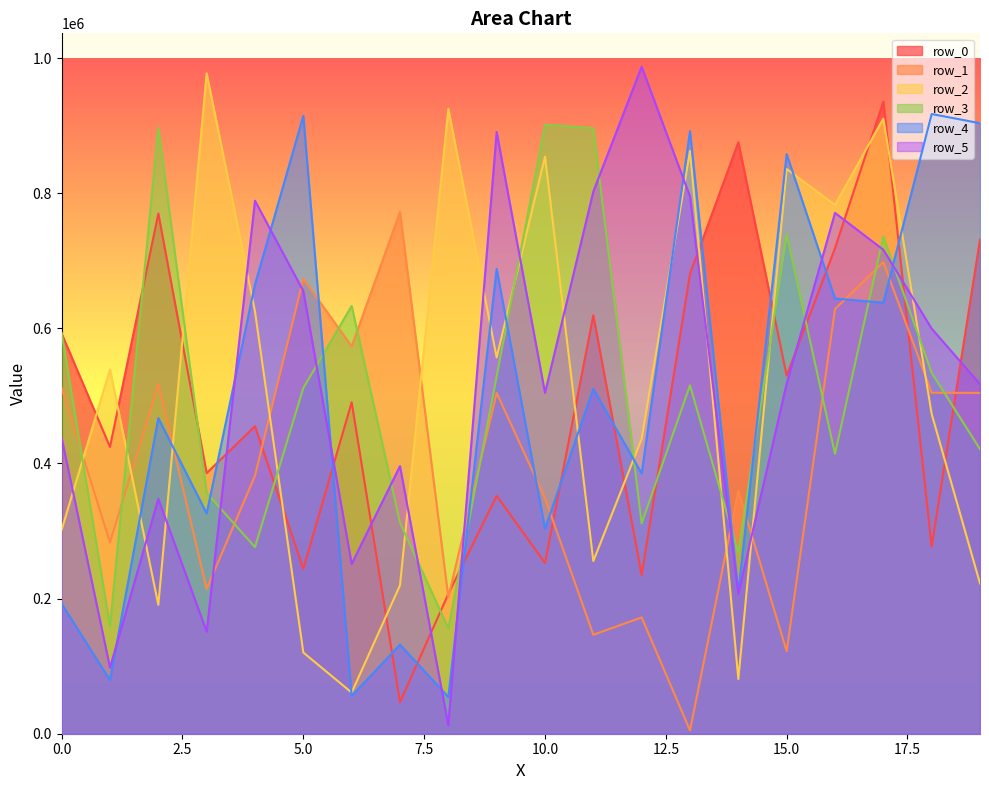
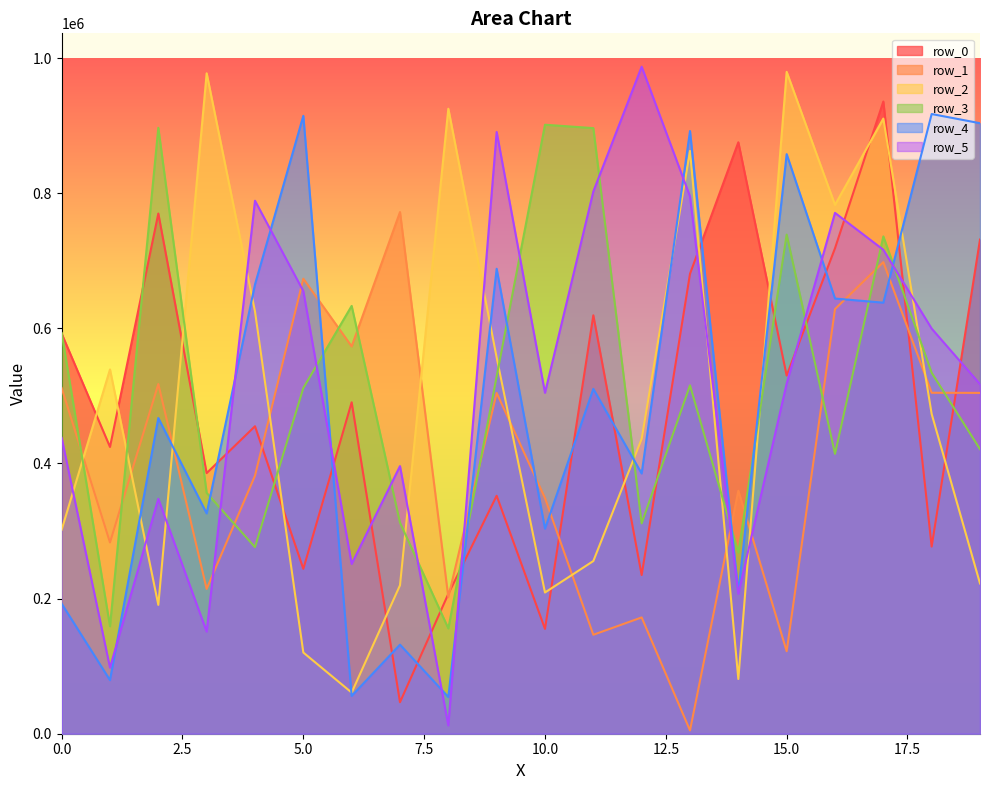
  {
    "row_0": {
      "5.0": 240000,
-     "10.0": 250000,
+     "10.0": 160000,
      "15.0": 530000
    },
    "row_1": {
      "0.0": 510000,
      "5.0": 670000,
      "10.0": 350000,
      "15.0": 120000
    },
    "row_2": {
      "0.0": 300000,
      "5.0": 120000,
-     "10.0": 850000,
-     "15.0": 840000
+     "10.0": 210000,
+     "15.0": 980000
    },
    "row_3": {
      "5.0": 510000,
      "10.0": 900000,
      "15.0": 740000
    },
    "row_4": {
      "0.0": 190000,
      "5.0": 910000,
      "10.0": 300000,
      "15.0": 860000
    },
    "row_5": {
      "0.0": 440000,
      "5.0": 660000,
      "10.0": 500000,
      "15.0": 520000
    }
  }
